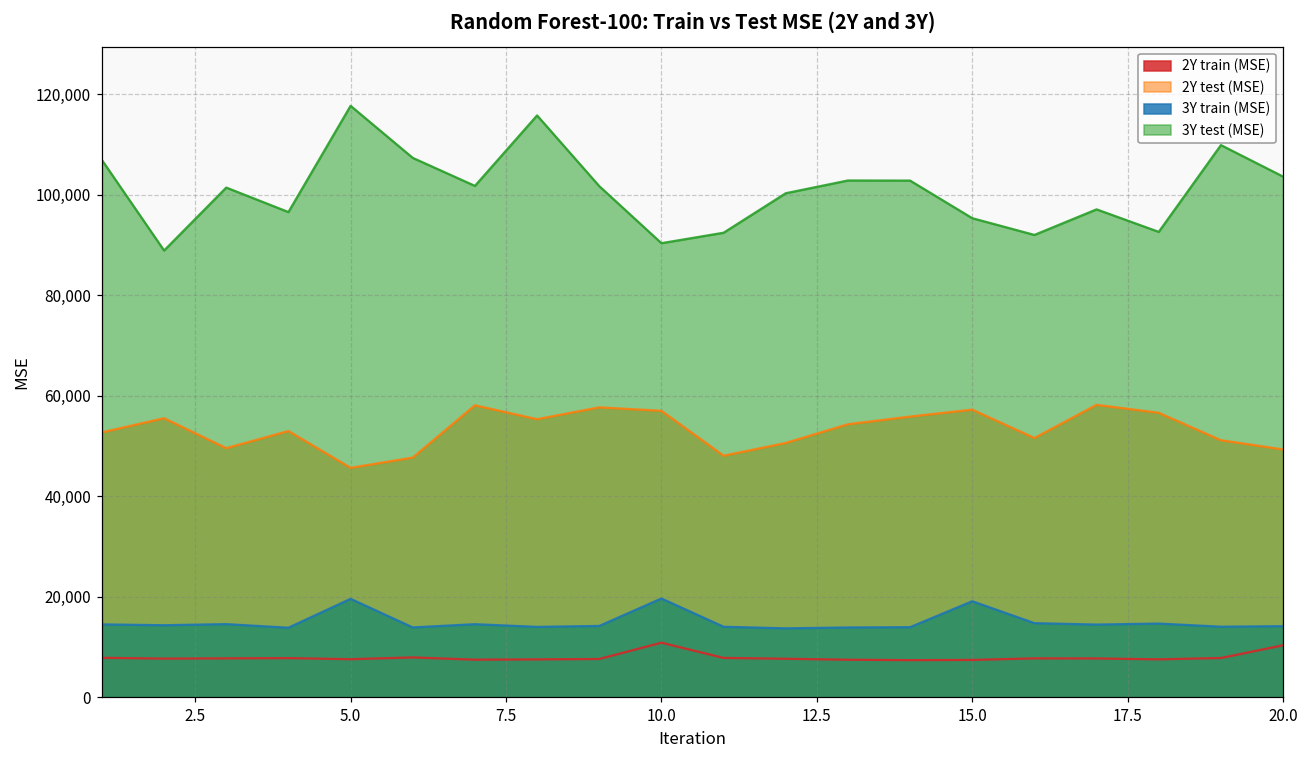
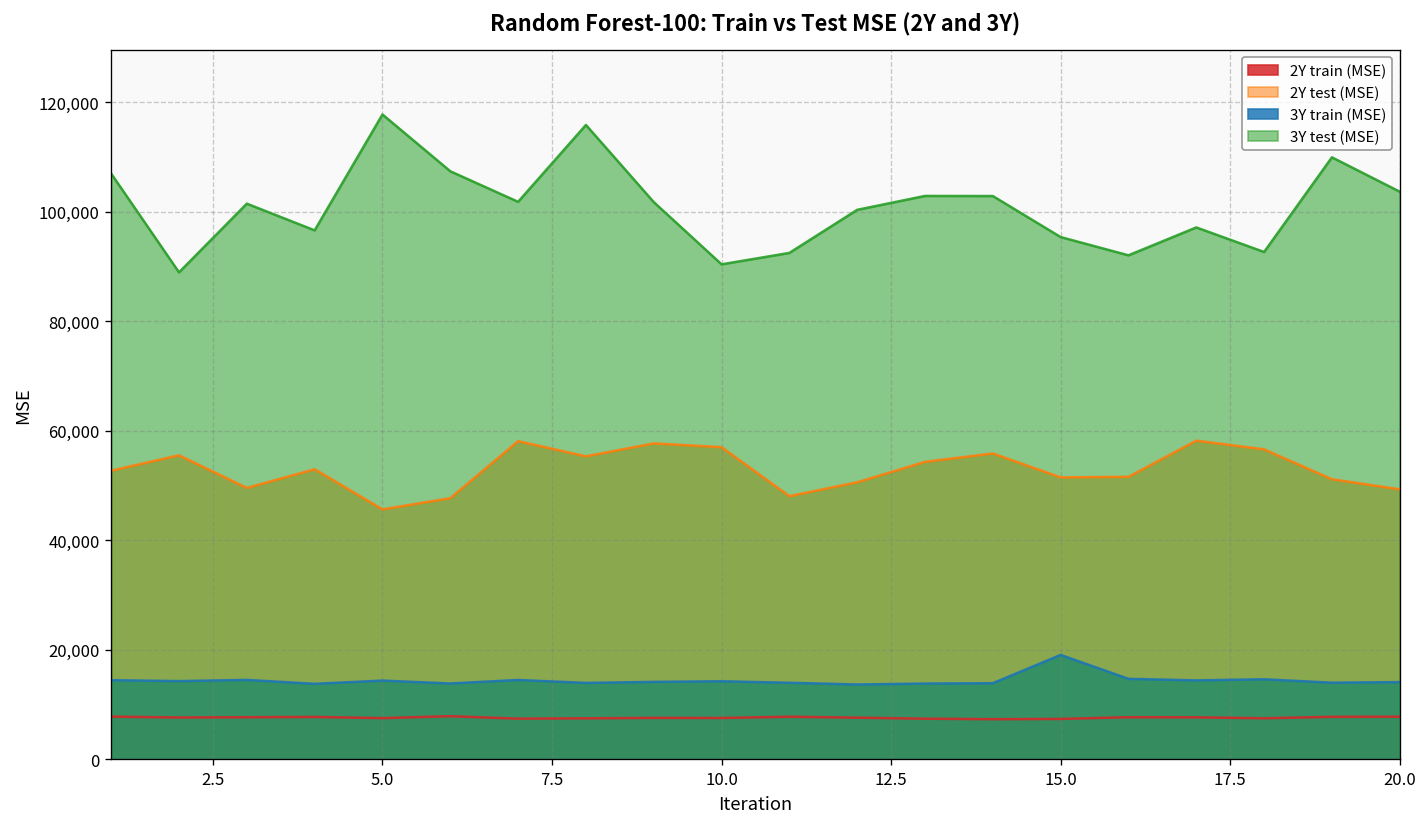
  {
    "2Y train (MSE)": {
      "5.0": "8,000",
-     "10.0": "11,000",
+     "10.0": "8,000",
      "15.0": "7,000",
-     "20.0": "10,000"
+     "20.0": "8,000"
    },
    "2Y test (MSE)": {
      "5.0": "46,000",
      "10.0": "57,000",
-     "15.0": "57,000",
+     "15.0": "51,000",
      "20.0": "49,000"
    },
    "3Y train (MSE)": {
-     "5.0": "20,000",
-     "10.0": "20,000",
+     "5.0": "14,000",
+     "10.0": "14,000",
      "15.0": "19,000",
      "20.0": "14,000"
    },
    "3Y test (MSE)": {
      "5.0": "118,000",
      "10.0": "90,000",
      "15.0": "95,000",
      "20.0": "104,000"
    }
  }
